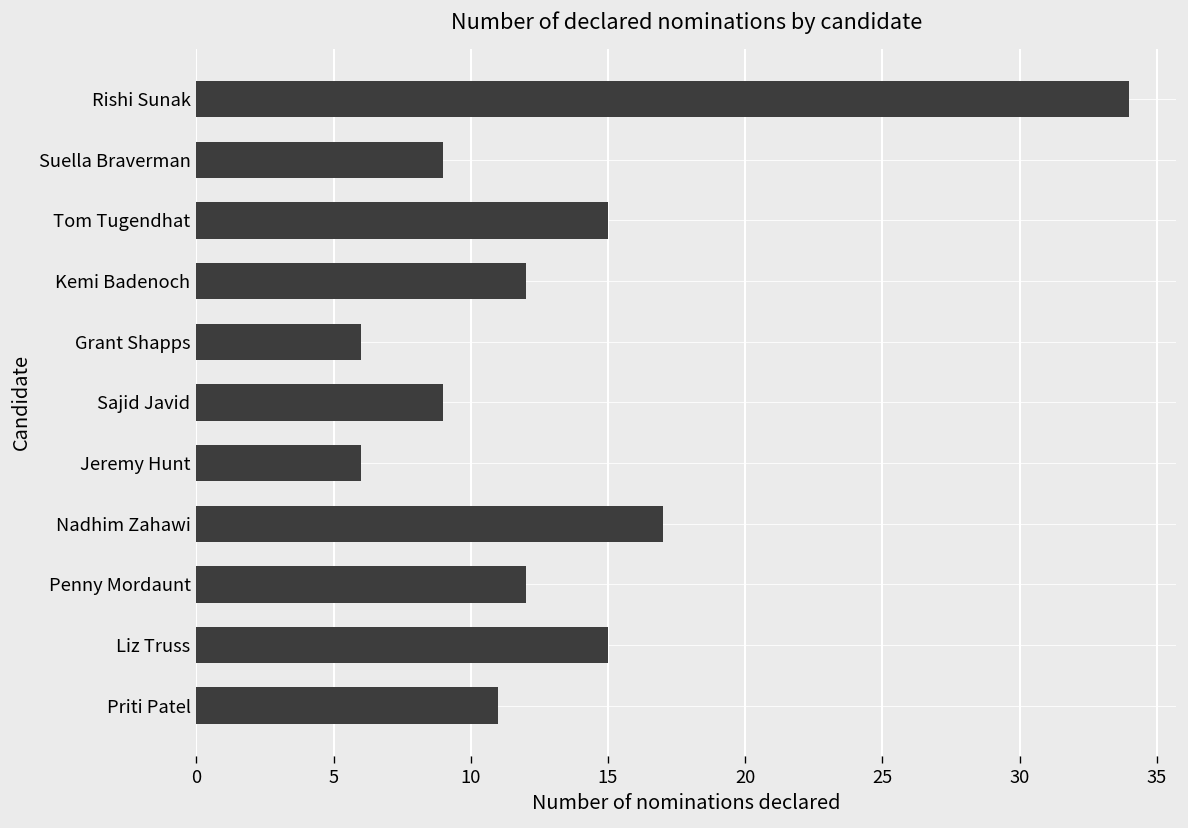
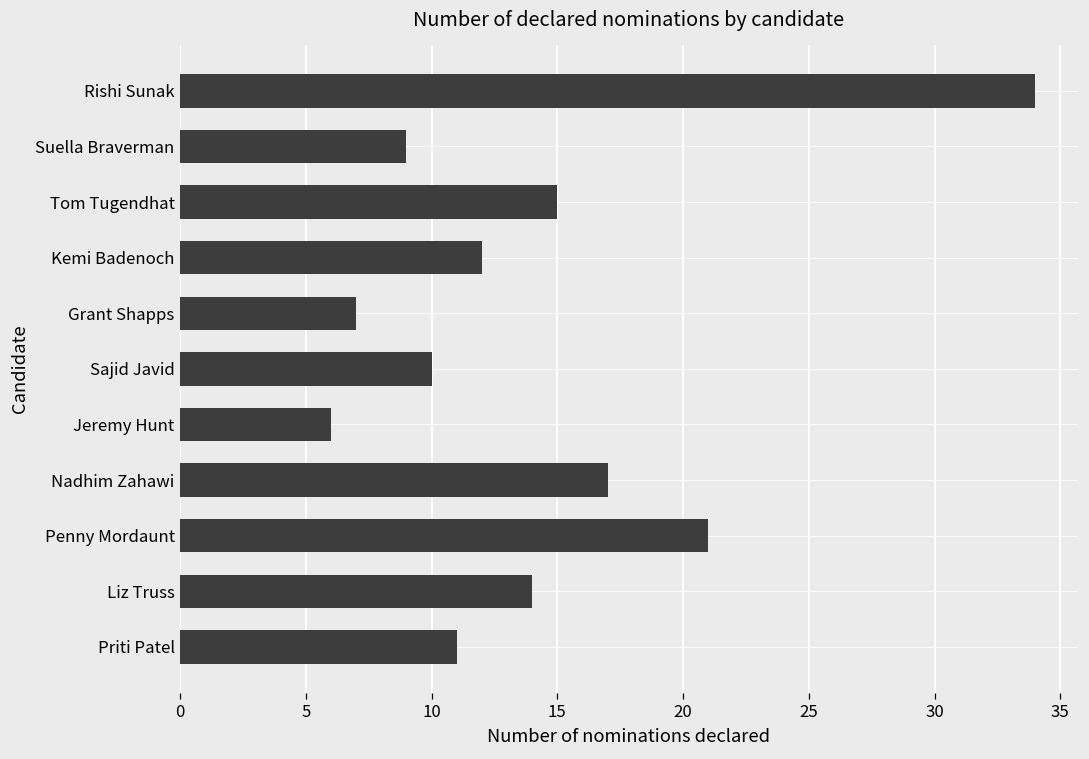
  {
    "Rishi Sunak": 34,
    "Suella Braverman": 9,
    "Tom Tugendhat": 15,
    "Kemi Badenoch": 12,
-   "Grant Shapps": 6,
-   "Sajid Javid": 9,
+   "Grant Shapps": 7,
+   "Sajid Javid": 10,
    "Jeremy Hunt": 6,
    "Nadhim Zahawi": 17,
-   "Penny Mordaunt": 12,
-   "Liz Truss": 15,
+   "Penny Mordaunt": 21,
+   "Liz Truss": 14,
    "Priti Patel": 11
  }
